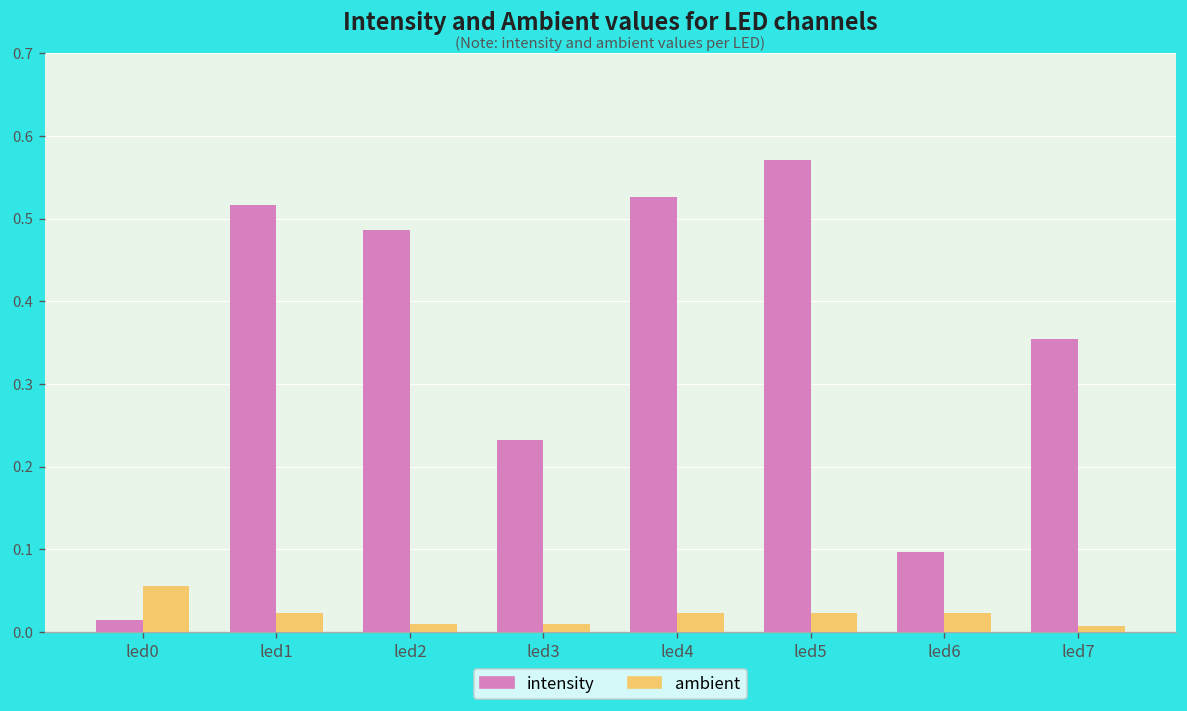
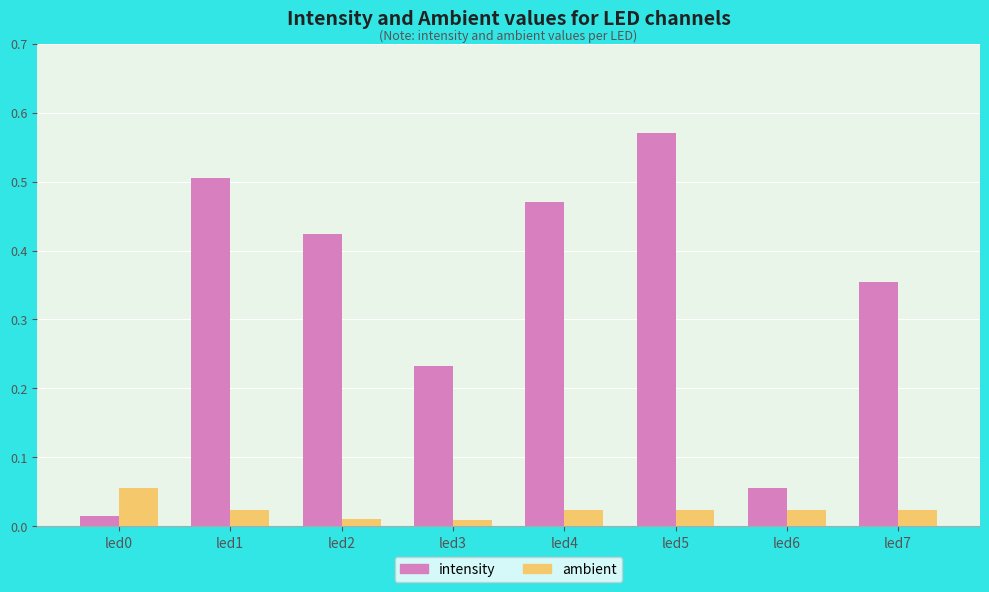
  {
    "intensity": {
      "led0": 0.01,
-     "led1": 0.52,
-     "led2": 0.49,
+     "led1": 0.50,
+     "led2": 0.42,
      "led3": 0.23,
-     "led4": 0.53,
+     "led4": 0.47,
      "led5": 0.57,
-     "led6": 0.10,
+     "led6": 0.06,
      "led7": 0.35
    },
    "ambient": {
      "led0": 0.06,
      "led1": 0.02,
      "led2": 0.01,
      "led3": 0.01,
      "led4": 0.02,
      "led5": 0.02,
      "led6": 0.02,
-     "led7": 0.01
+     "led7": 0.02
    }
  }
